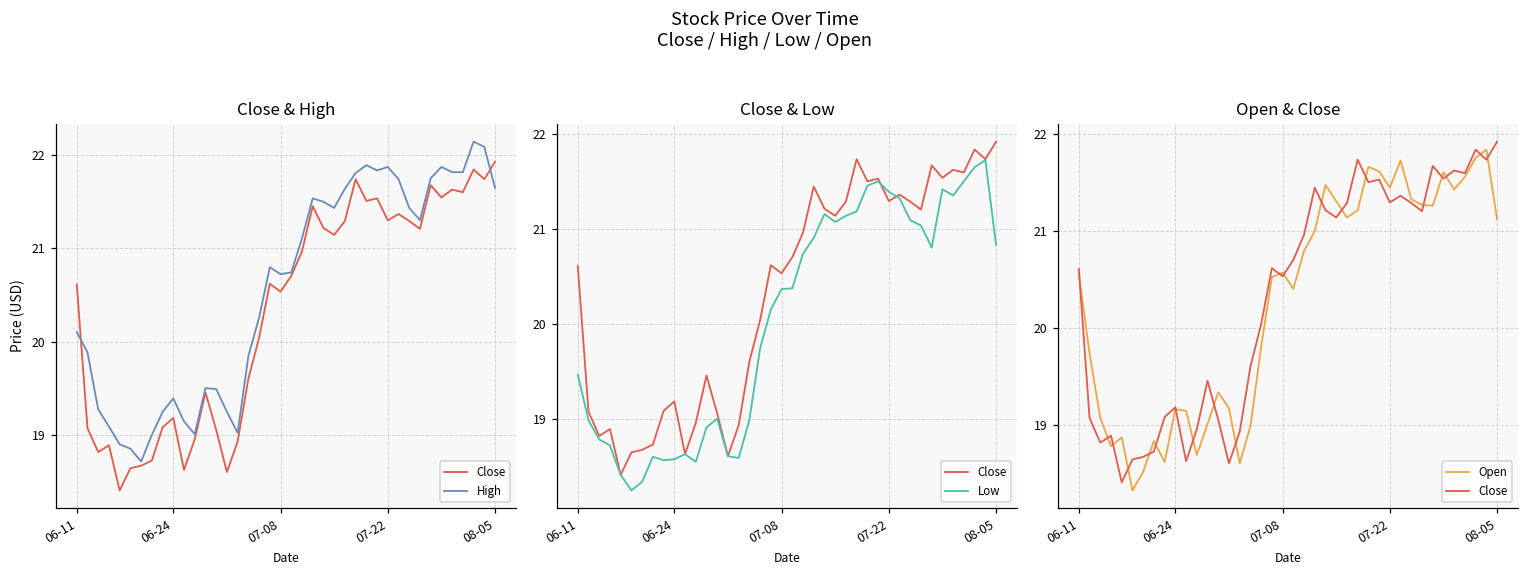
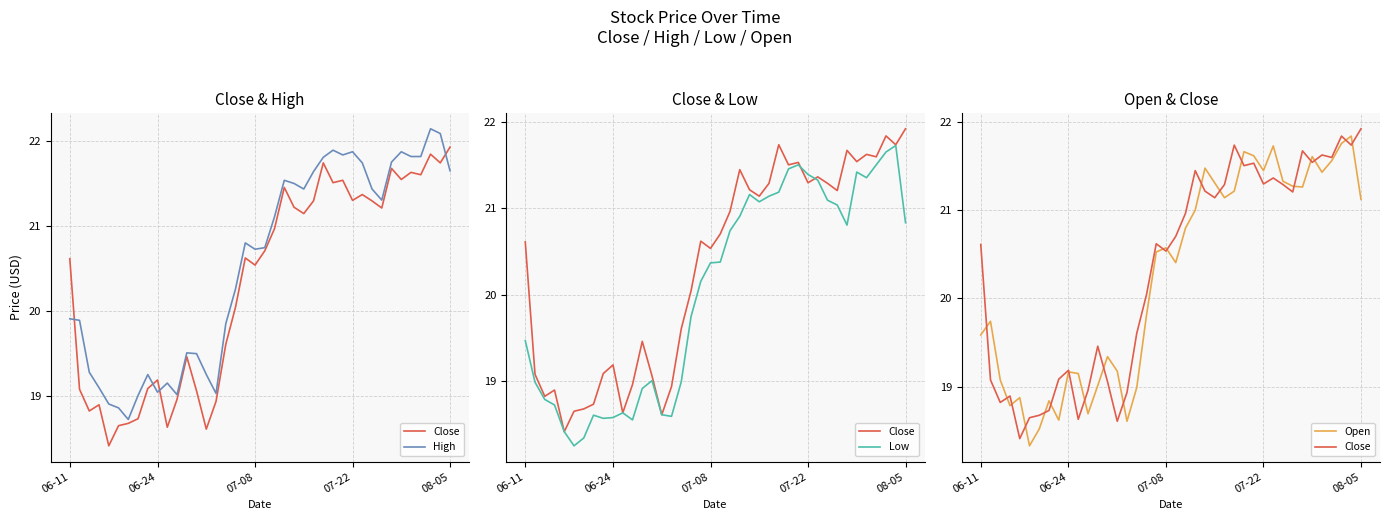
  {
    "Close & High": {
      "Close": {
        "06-11": 20.6,
        "06-24": 19.2,
        "07-08": 20.5,
        "07-22": 21.3,
        "08-05": 21.9
      },
      "High": {
-       "06-11": 20.1,
-       "06-24": 19.4,
+       "06-11": 19.9,
+       "06-24": 19.0,
        "07-08": 20.7,
        "07-22": 21.9,
        "08-05": 21.6
      }
    },
    "Close & Low": {
      "Close": {
        "06-11": 20.6,
        "06-24": 19.2,
        "07-08": 20.5,
        "07-22": 21.3,
        "08-05": 21.9
      },
      "Low": {
        "06-11": 19.5,
        "06-24": 18.6,
        "07-08": 20.4,
        "07-22": 21.4,
        "08-05": 20.8
      }
    },
    "Open & Close": {
      "Open": {
-       "06-11": 20.6,
+       "06-11": 19.6,
        "07-08": 20.6,
        "07-22": 21.5,
        "08-05": 21.1
      },
      "Close": {
        "06-11": 20.6,
        "07-08": 20.5,
        "07-22": 21.3,
        "08-05": 21.9
      }
    }
  }
